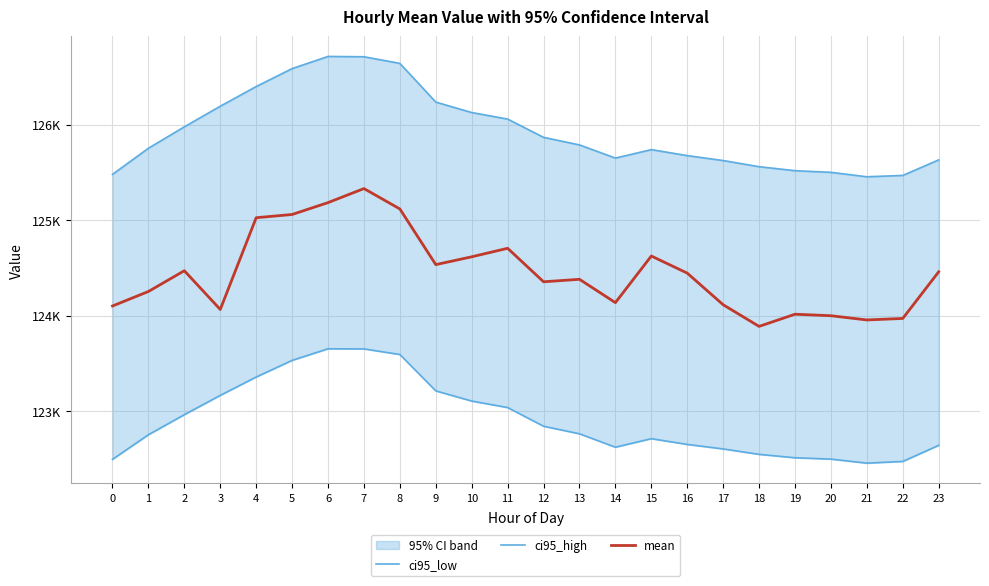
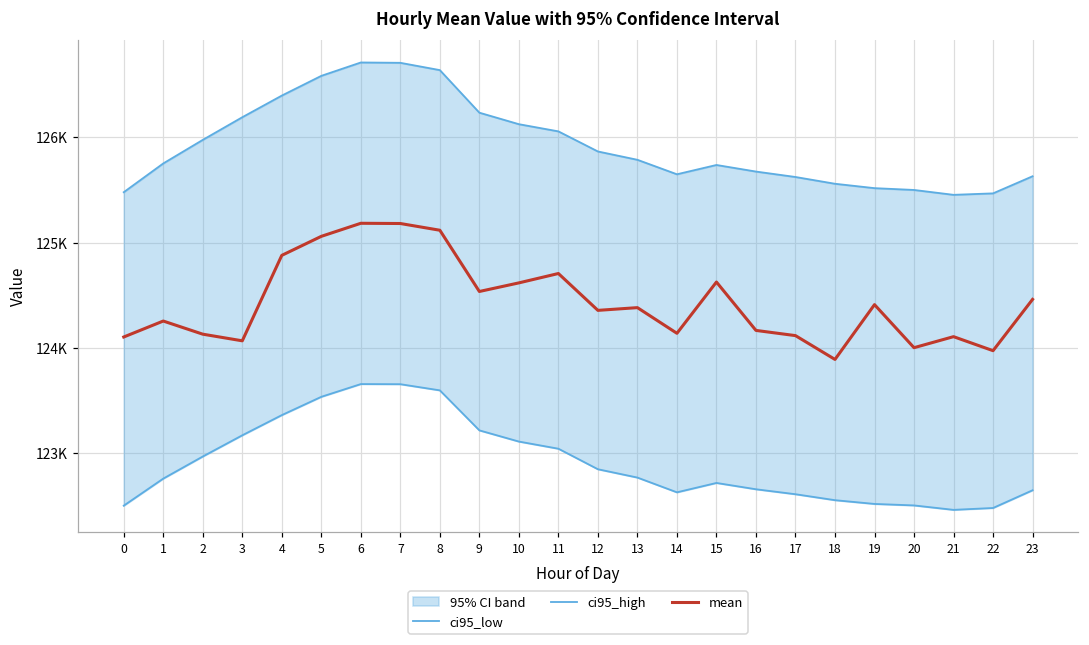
  {
    "mean": {
      "0": 124100,
      "1": 124300,
-     "2": 124500,
+     "2": 124100,
      "3": 124100,
-     "4": 125000,
+     "4": 124900,
      "5": 125100,
      "6": 125200,
-     "7": 125300,
+     "7": 125200,
      "8": 125100,
      "9": 124500,
      "10": 124600,
      "11": 124700,
      "12": 124400,
      "13": 124400,
      "14": 124100,
      "15": 124600,
-     "16": 124400,
+     "16": 124200,
      "17": 124100,
      "18": 123900,
-     "19": 124000,
+     "19": 124400,
      "20": 124000,
-     "21": 124000,
+     "21": 124100,
      "22": 124000,
      "23": 124500
    }
  }
